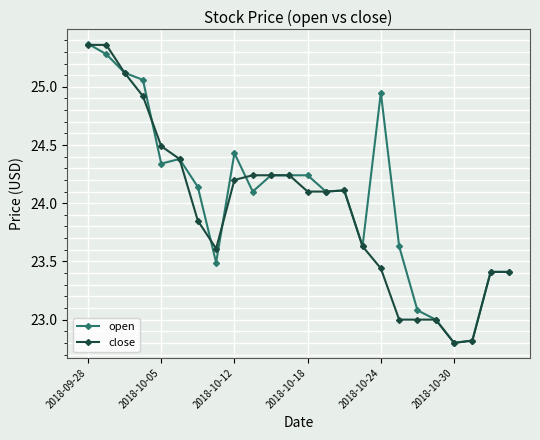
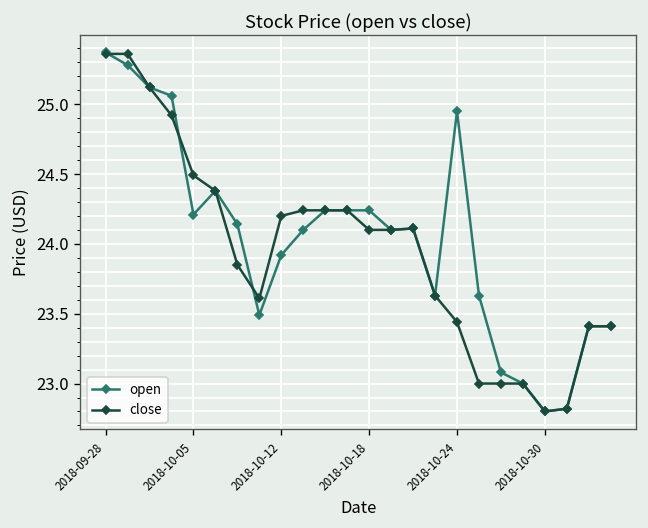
  {
    "open": {
-     "2018-10-05": 24.34,
-     "2018-10-12": 24.43,
+     "2018-10-05": 24.21,
+     "2018-10-12": 23.92,
      "2018-10-18": 24.24,
      "2018-10-24": 24.95
    },
    "close": {
      "2018-10-05": 24.49,
      "2018-10-12": 24.20,
      "2018-10-18": 24.10,
      "2018-10-24": 23.44
    }
  }
